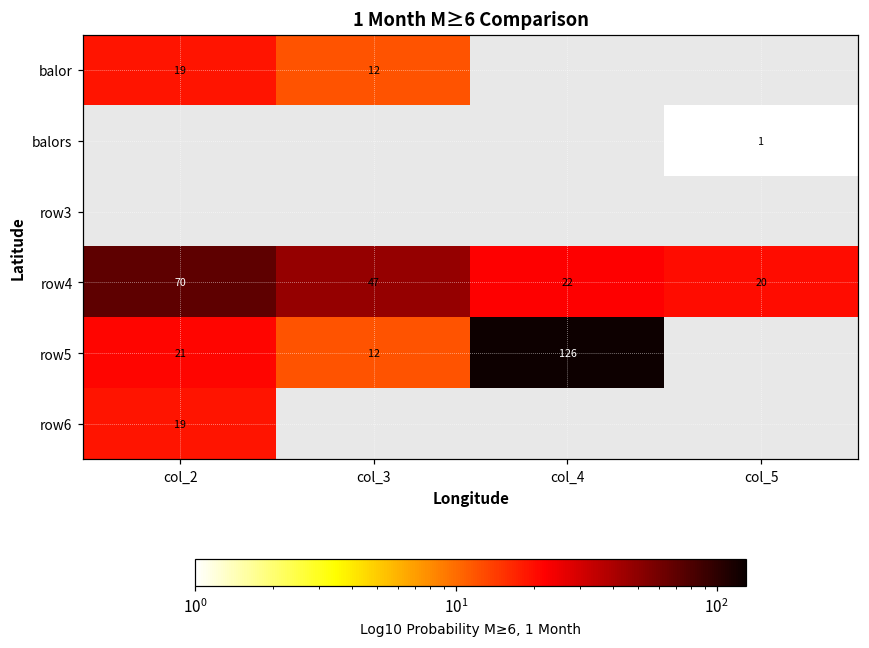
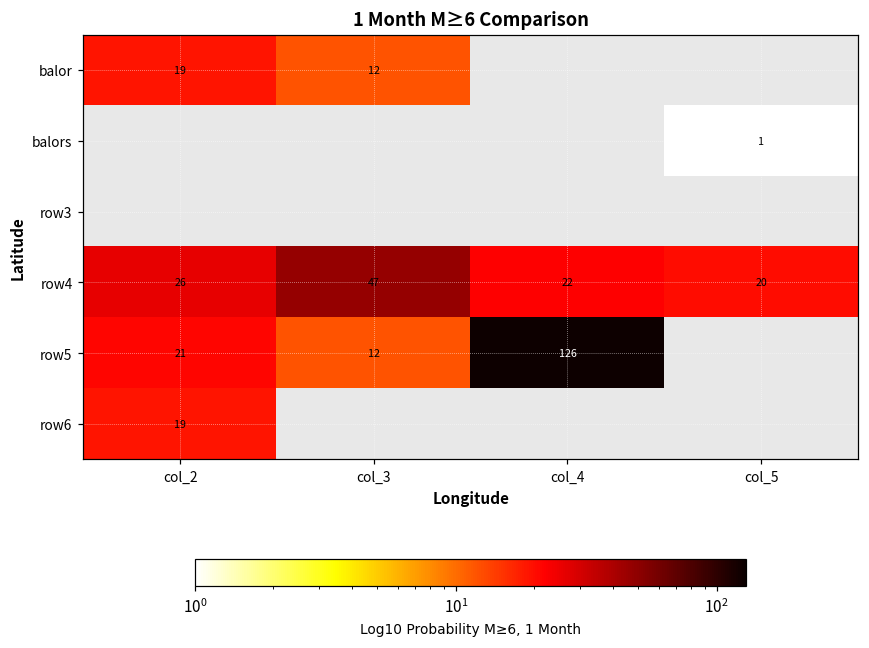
  {
    "balor": {
      "col_2": 19,
      "col_3": 12
    },
    "balors": {
      "col_5": 1
    },
    "row4": {
-     "col_2": 70,
+     "col_2": 26,
      "col_3": 47,
      "col_4": 22,
      "col_5": 20
    },
    "row5": {
      "col_2": 21,
      "col_3": 12,
      "col_4": 126
    },
    "row6": {
      "col_2": 19
    }
  }
